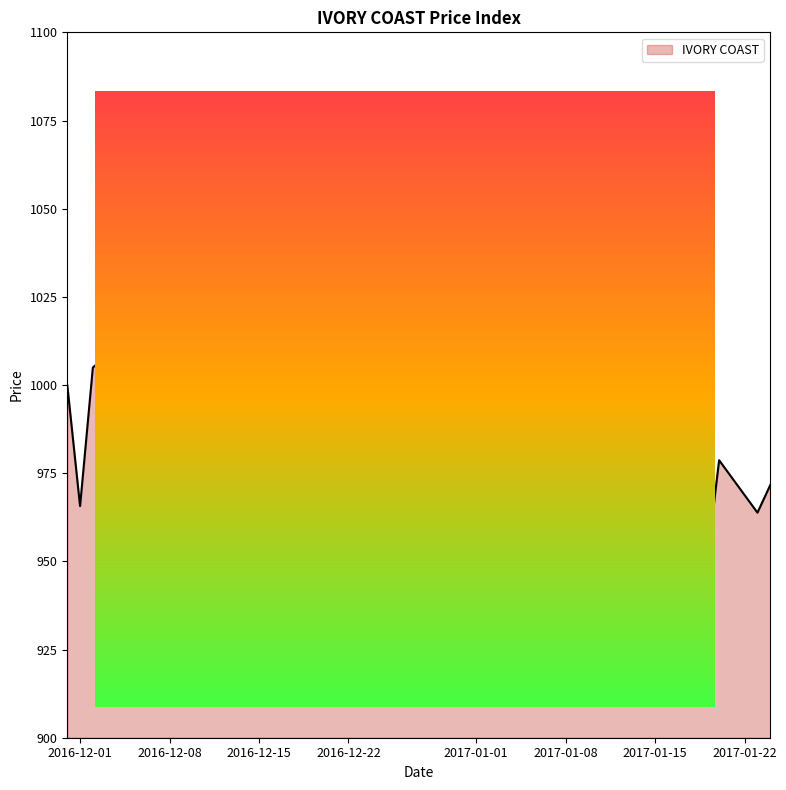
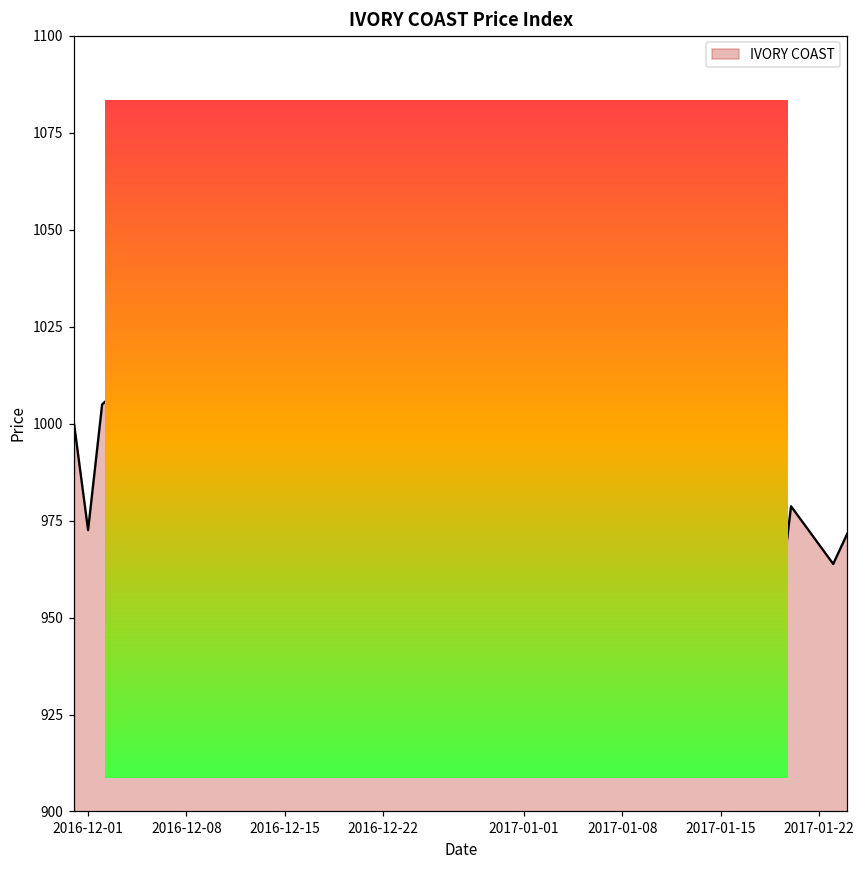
  {
-   "2016-12-01": 966,
+   "2016-12-01": 973,
    "2016-12-08": 973,
    "2016-12-15": 1023,
    "2016-12-22": 1024
  }
